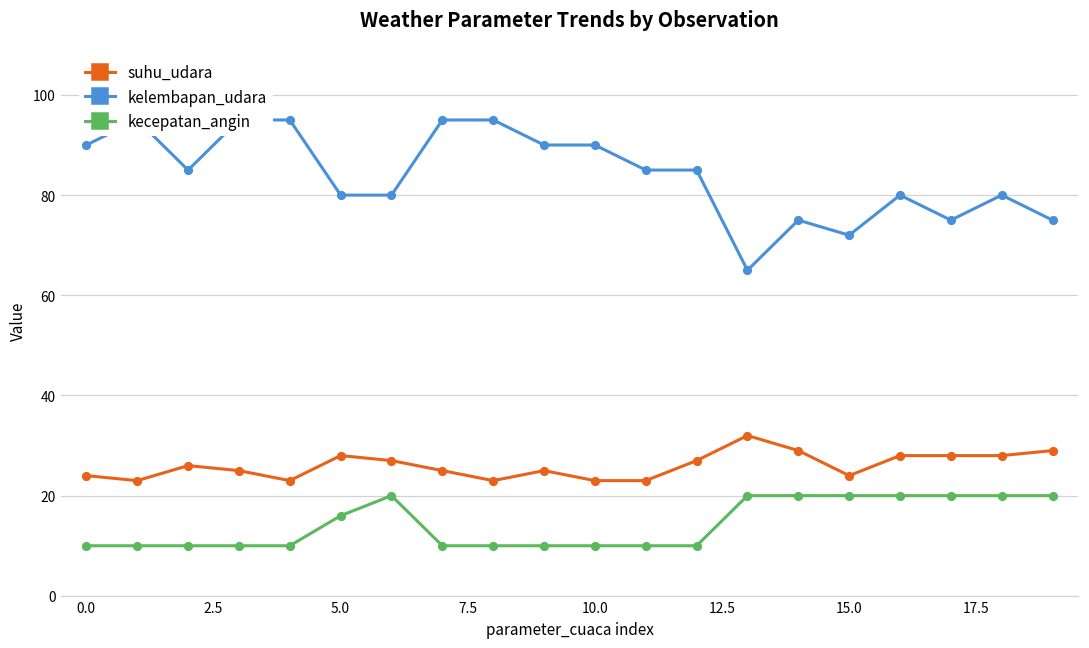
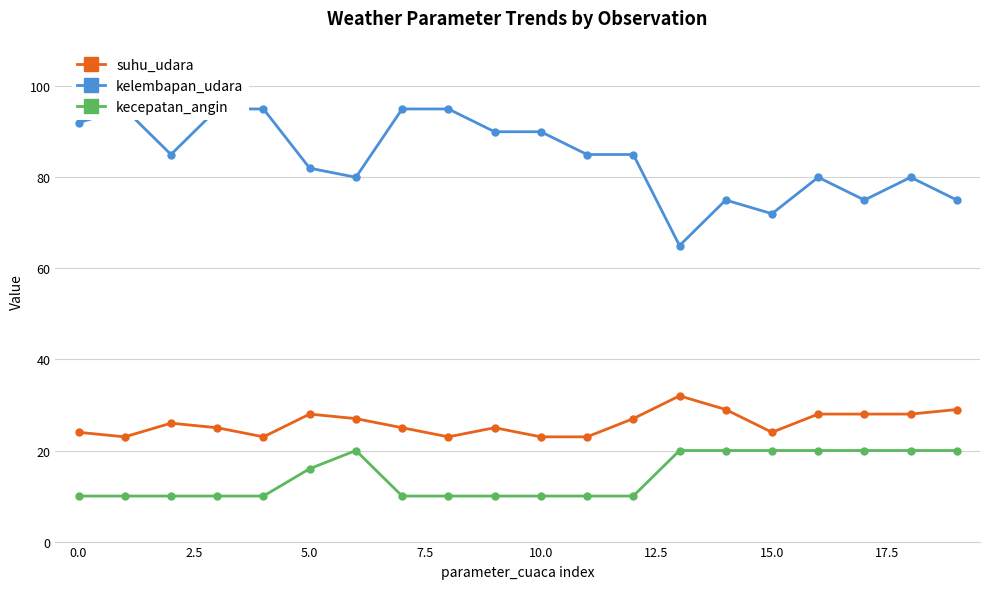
  {
    "suhu_udara": {
      "0.0": 24,
      "5.0": 28,
      "10.0": 23,
      "15.0": 24
    },
    "kelembapan_udara": {
-     "0.0": 90,
-     "5.0": 80,
+     "0.0": 92,
+     "5.0": 82,
      "10.0": 90,
      "15.0": 72
    },
    "kecepatan_angin": {
      "0.0": 10,
      "5.0": 16,
      "10.0": 10,
      "15.0": 20
    }
  }
